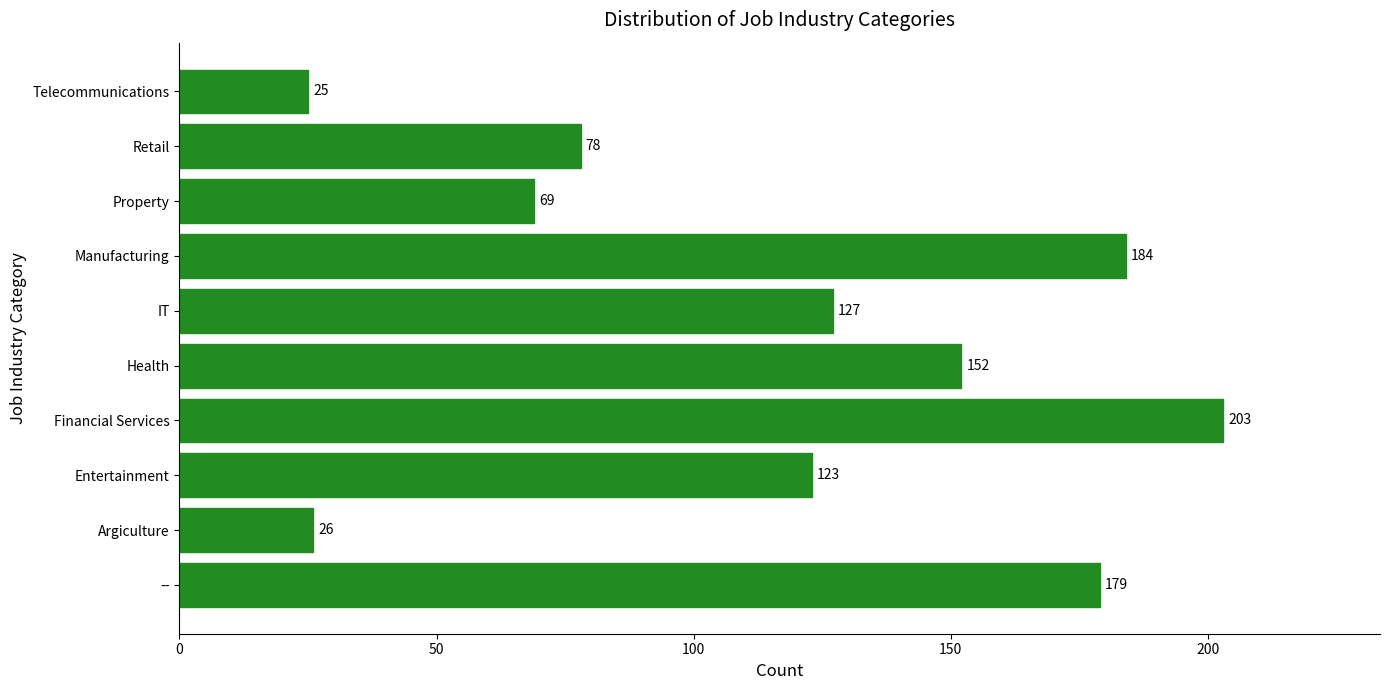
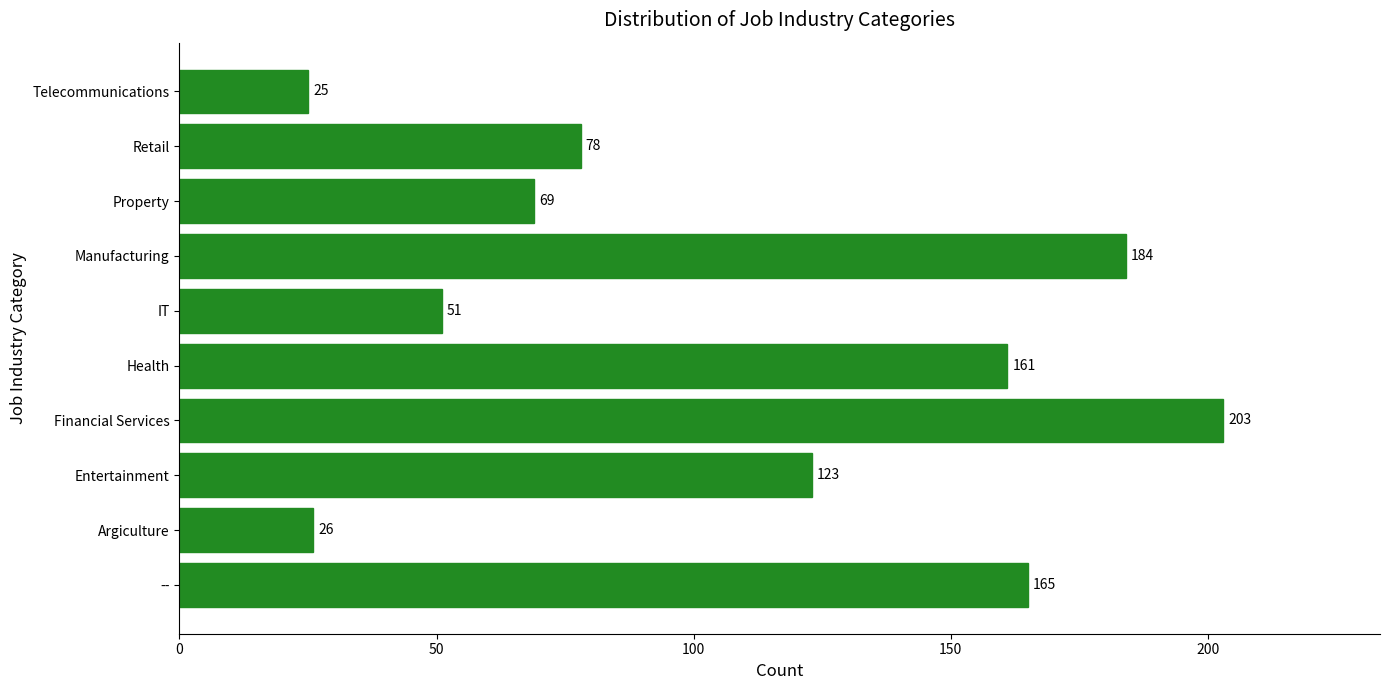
  {
    "Telecommunications": 25,
    "Retail": 78,
    "Property": 69,
    "Manufacturing": 184,
-   "IT": 127,
-   "Health": 152,
+   "IT": 51,
+   "Health": 161,
    "Financial Services": 203,
    "Entertainment": 123,
    "Argiculture": 26,
-   "--": 179
+   "--": 165
  }
